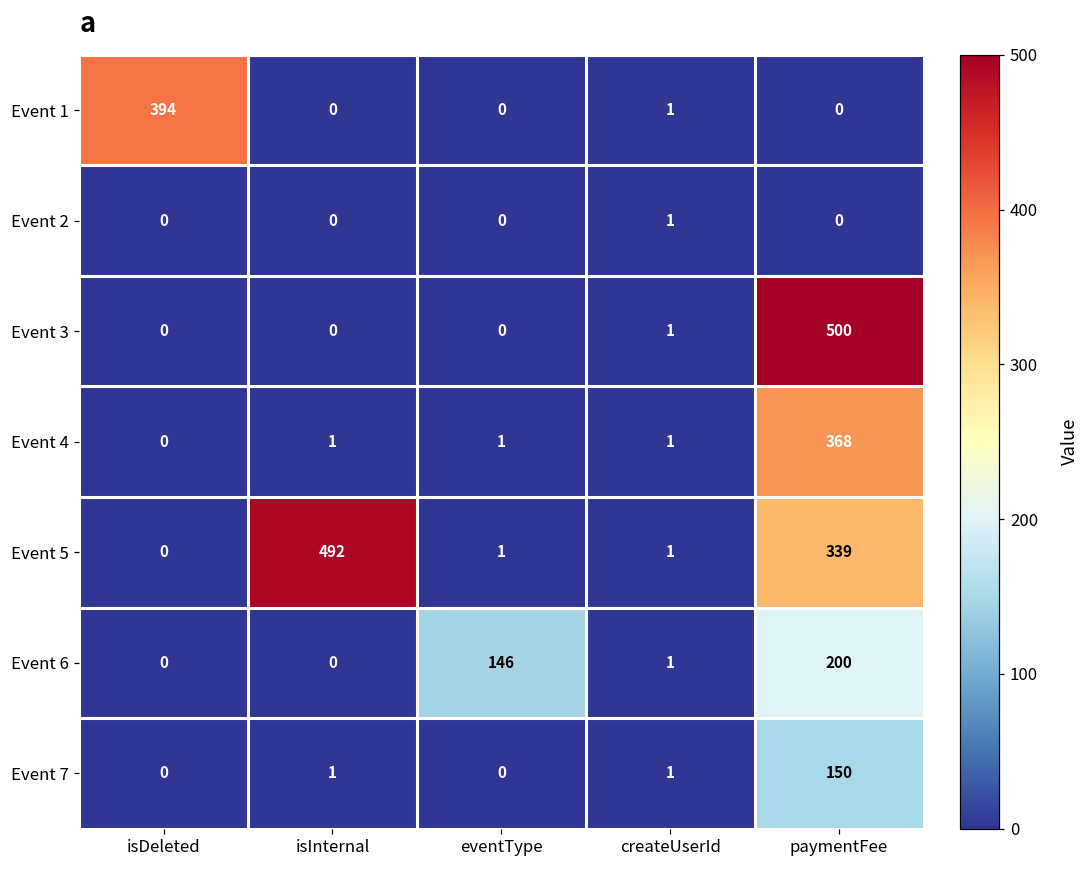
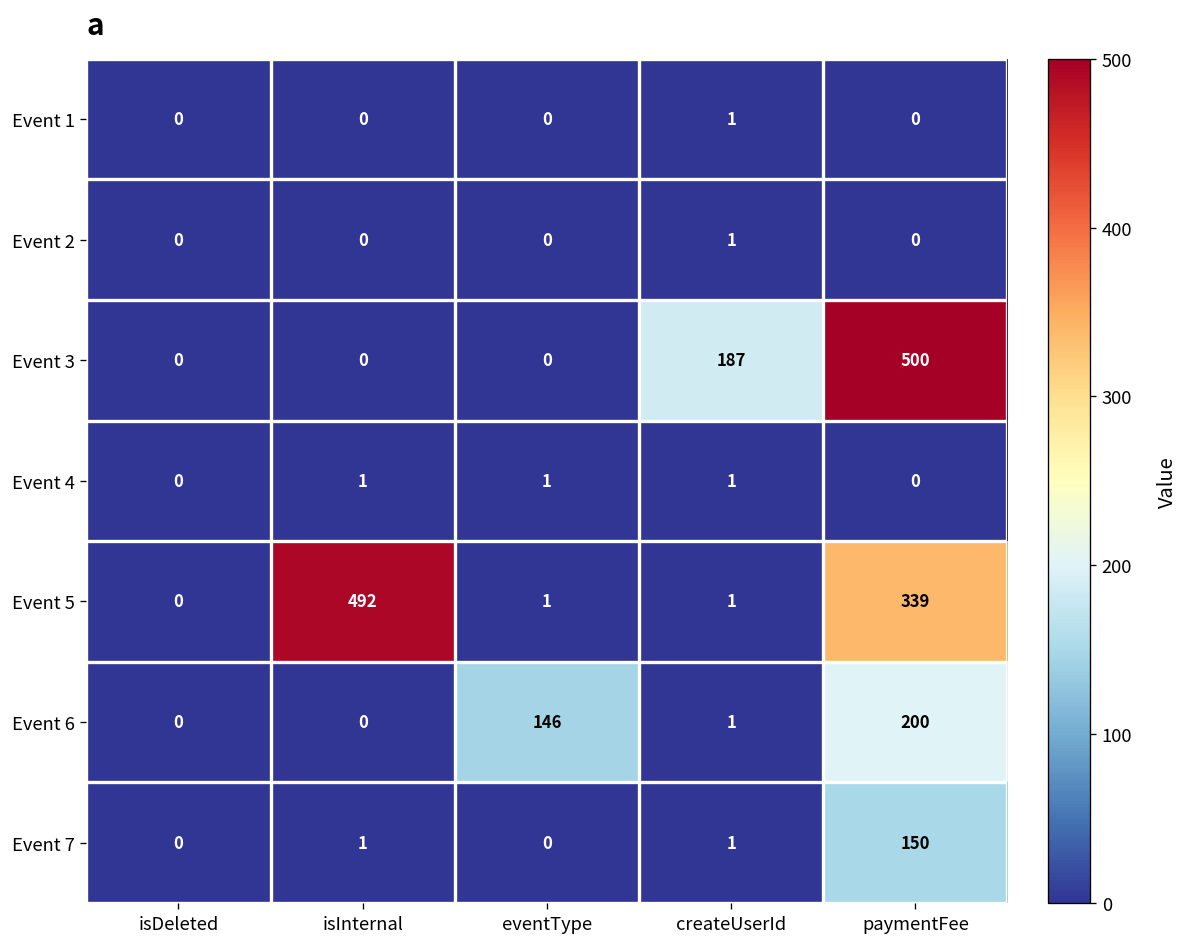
  {
    "Event 1": {
-     "isDeleted": 394,
+     "isDeleted": 0,
      "isInternal": 0,
      "eventType": 0,
      "createUserId": 1,
      "paymentFee": 0
    },
    "Event 2": {
      "isDeleted": 0,
      "isInternal": 0,
      "eventType": 0,
      "createUserId": 1,
      "paymentFee": 0
    },
    "Event 3": {
      "isDeleted": 0,
      "isInternal": 0,
      "eventType": 0,
-     "createUserId": 1,
+     "createUserId": 187,
      "paymentFee": 500
    },
    "Event 4": {
      "isDeleted": 0,
      "isInternal": 1,
      "eventType": 1,
      "createUserId": 1,
-     "paymentFee": 368
+     "paymentFee": 0
    },
    "Event 5": {
      "isDeleted": 0,
      "isInternal": 492,
      "eventType": 1,
      "createUserId": 1,
      "paymentFee": 339
    },
    "Event 6": {
      "isDeleted": 0,
      "isInternal": 0,
      "eventType": 146,
      "createUserId": 1,
      "paymentFee": 200
    },
    "Event 7": {
      "isDeleted": 0,
      "isInternal": 1,
      "eventType": 0,
      "createUserId": 1,
      "paymentFee": 150
    }
  }
